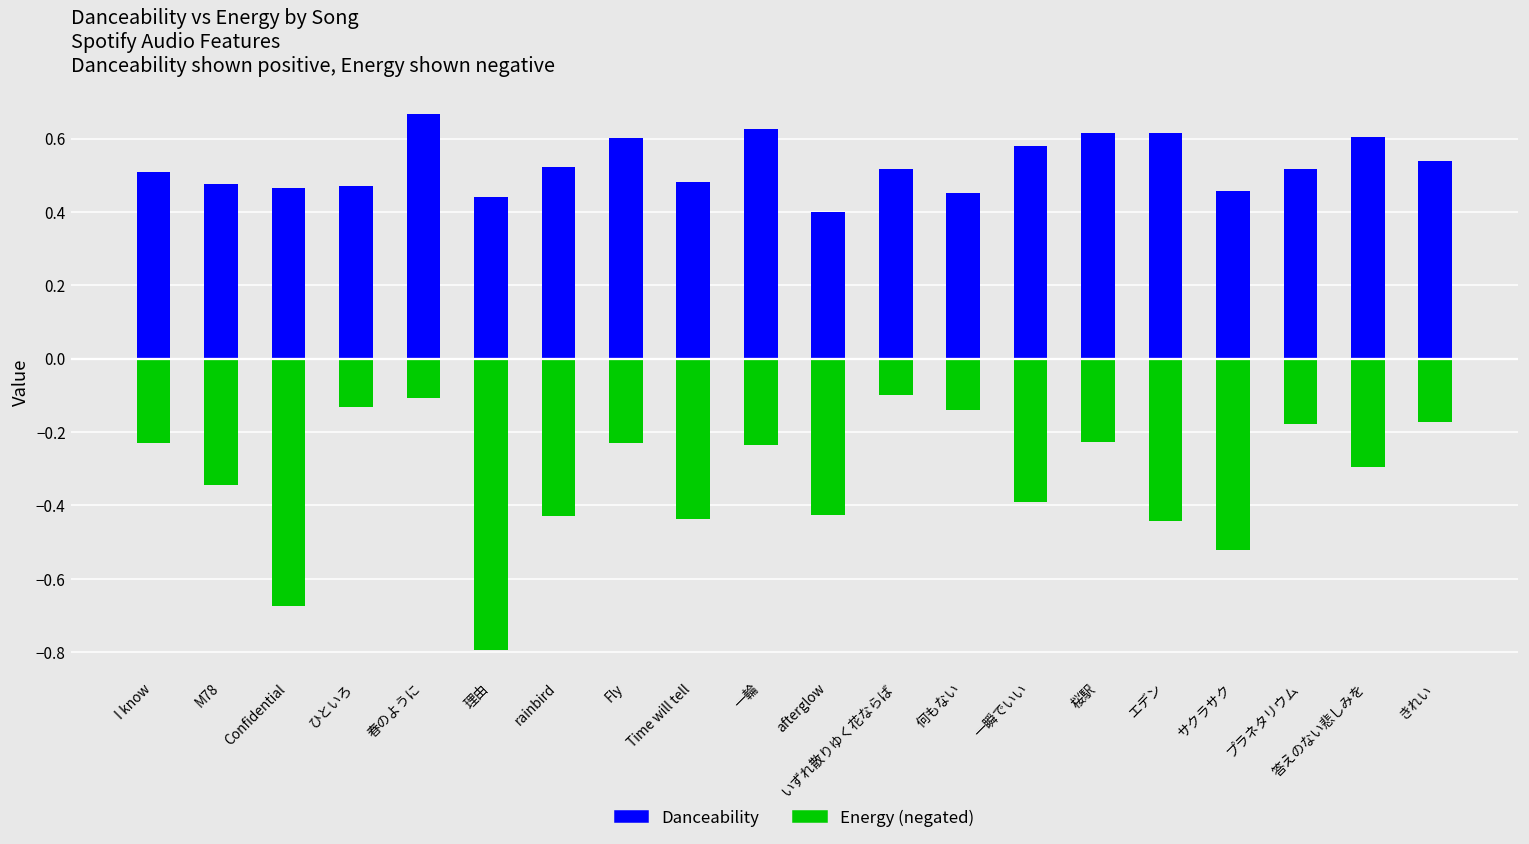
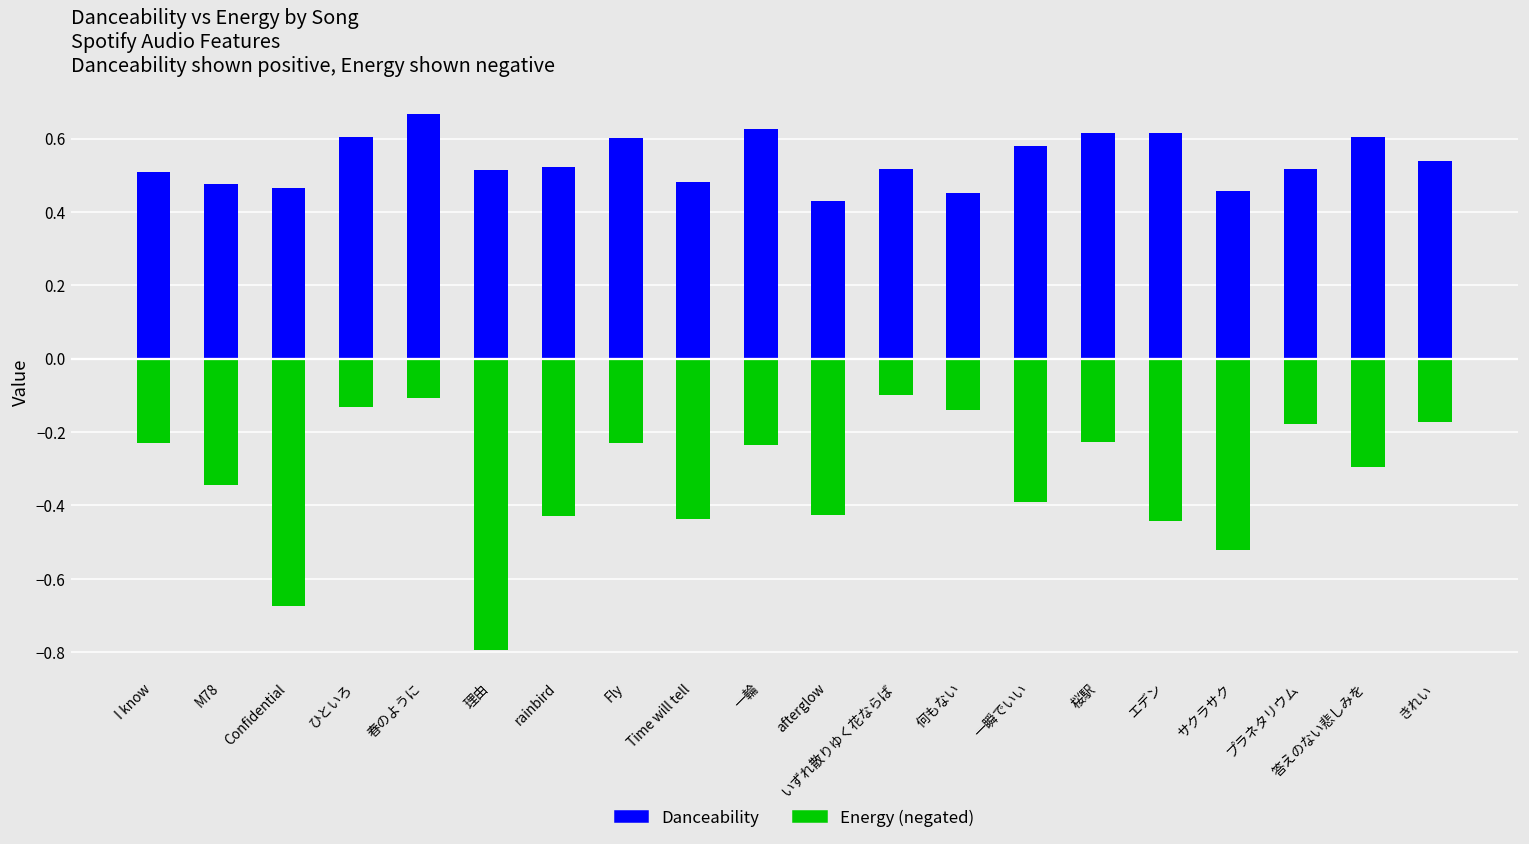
  {
    "Danceability": {
      "I know": 0.51,
      "M78": 0.48,
      "Confidential": 0.46,
-     "ひといろ": 0.47,
+     "ひといろ": 0.60,
      "春のように": 0.67,
-     "理由": 0.44,
+     "理由": 0.51,
      "rainbird": 0.52,
      "Fly": 0.60,
      "Time will tell": 0.48,
      "一輪": 0.63,
-     "afterglow": 0.40,
+     "afterglow": 0.43,
      "いずれ散りゆく花ならば": 0.52,
      "何もない": 0.45,
      "一瞬でいい": 0.58,
      "桜駅": 0.62,
      "エデン": 0.62,
      "サクラサク": 0.46,
      "プラネタリウム": 0.52,
      "答えのない悲しみを": 0.61,
      "きれい": 0.54
    }
  }
